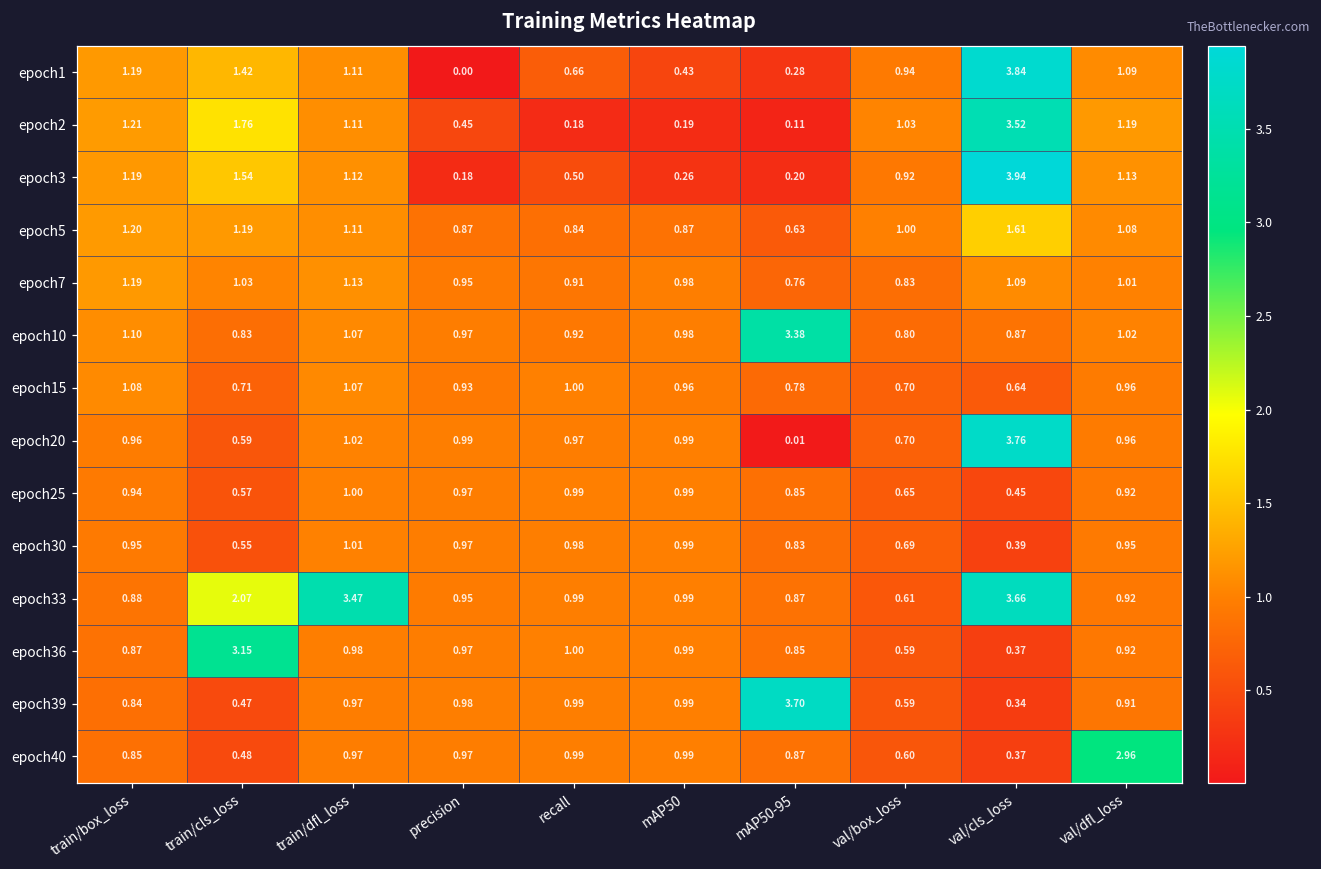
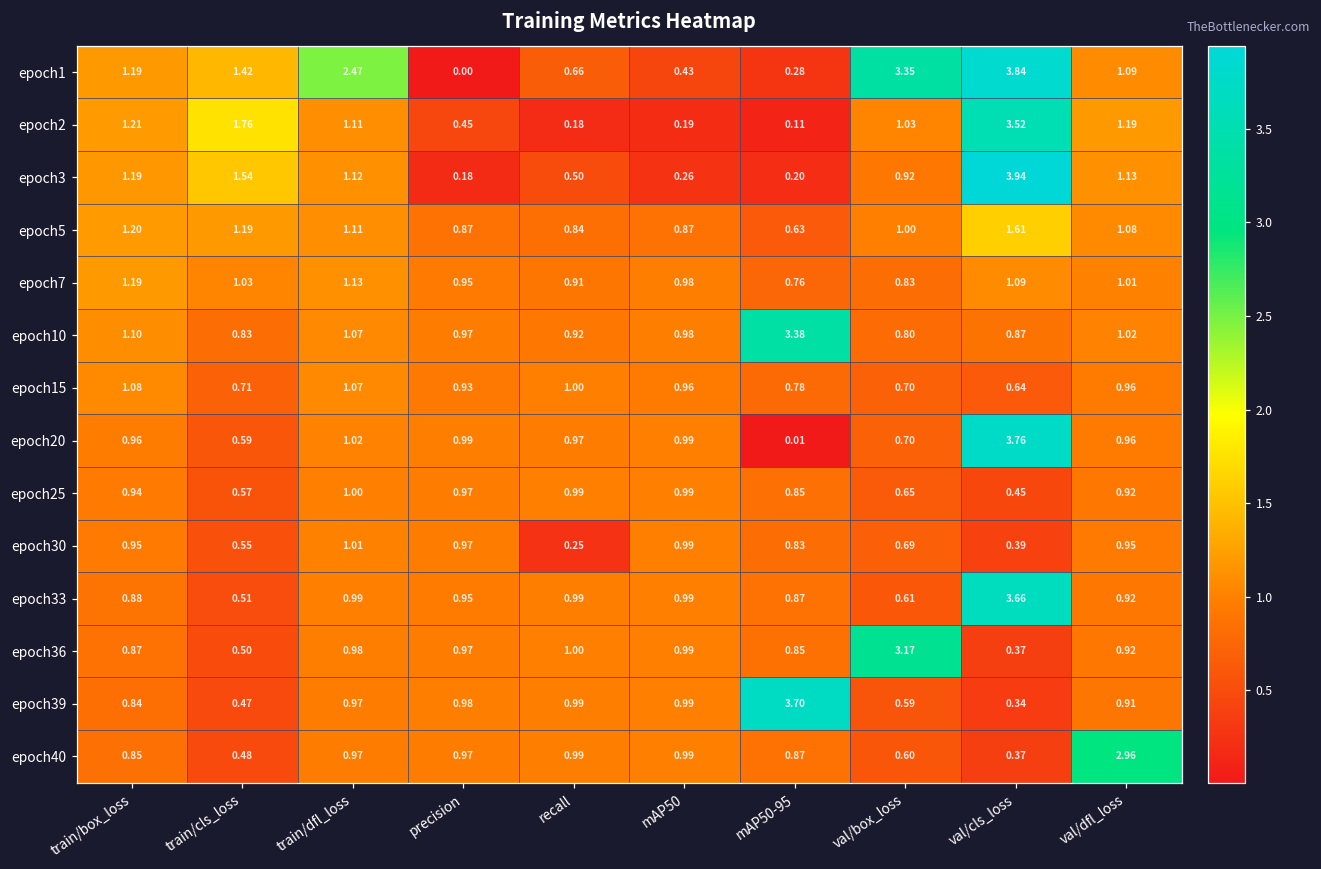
  {
    "epoch1": {
      "train/box_loss": 1.19,
      "train/cls_loss": 1.42,
-     "train/dfl_loss": 1.11,
+     "train/dfl_loss": 2.47,
      "precision": 0.00,
      "recall": 0.66,
      "mAP50": 0.43,
      "mAP50-95": 0.28,
-     "val/box_loss": 0.94,
+     "val/box_loss": 3.35,
      "val/cls_loss": 3.84,
      "val/dfl_loss": 1.09
    },
    "epoch2": {
      "train/box_loss": 1.21,
      "train/cls_loss": 1.76,
      "train/dfl_loss": 1.11,
      "precision": 0.45,
      "recall": 0.18,
      "mAP50": 0.19,
      "mAP50-95": 0.11,
      "val/box_loss": 1.03,
      "val/cls_loss": 3.52,
      "val/dfl_loss": 1.19
    },
    "epoch3": {
      "train/box_loss": 1.19,
      "train/cls_loss": 1.54,
      "train/dfl_loss": 1.12,
      "precision": 0.18,
      "recall": 0.50,
      "mAP50": 0.26,
      "mAP50-95": 0.20,
      "val/box_loss": 0.92,
      "val/cls_loss": 3.94,
      "val/dfl_loss": 1.13
    },
    "epoch5": {
      "train/box_loss": 1.20,
      "train/cls_loss": 1.19,
      "train/dfl_loss": 1.11,
      "precision": 0.87,
      "recall": 0.84,
      "mAP50": 0.87,
      "mAP50-95": 0.63,
      "val/box_loss": 1.00,
      "val/cls_loss": 1.61,
      "val/dfl_loss": 1.08
    },
    "epoch7": {
      "train/box_loss": 1.19,
      "train/cls_loss": 1.03,
      "train/dfl_loss": 1.13,
      "precision": 0.95,
      "recall": 0.91,
      "mAP50": 0.98,
      "mAP50-95": 0.76,
      "val/box_loss": 0.83,
      "val/cls_loss": 1.09,
      "val/dfl_loss": 1.01
    },
    "epoch10": {
      "train/box_loss": 1.10,
      "train/cls_loss": 0.83,
      "train/dfl_loss": 1.07,
      "precision": 0.97,
      "recall": 0.92,
      "mAP50": 0.98,
      "mAP50-95": 3.38,
      "val/box_loss": 0.80,
      "val/cls_loss": 0.87,
      "val/dfl_loss": 1.02
    },
    "epoch15": {
      "train/box_loss": 1.08,
      "train/cls_loss": 0.71,
      "train/dfl_loss": 1.07,
      "precision": 0.93,
      "recall": 1.00,
      "mAP50": 0.96,
      "mAP50-95": 0.78,
      "val/box_loss": 0.70,
      "val/cls_loss": 0.64,
      "val/dfl_loss": 0.96
    },
    "epoch20": {
      "train/box_loss": 0.96,
      "train/cls_loss": 0.59,
      "train/dfl_loss": 1.02,
      "precision": 0.99,
      "recall": 0.97,
      "mAP50": 0.99,
      "mAP50-95": 0.01,
      "val/box_loss": 0.70,
      "val/cls_loss": 3.76,
      "val/dfl_loss": 0.96
    },
    "epoch25": {
      "train/box_loss": 0.94,
      "train/cls_loss": 0.57,
      "train/dfl_loss": 1.00,
      "precision": 0.97,
      "recall": 0.99,
      "mAP50": 0.99,
      "mAP50-95": 0.85,
      "val/box_loss": 0.65,
      "val/cls_loss": 0.45,
      "val/dfl_loss": 0.92
    },
    "epoch30": {
      "train/box_loss": 0.95,
      "train/cls_loss": 0.55,
      "train/dfl_loss": 1.01,
      "precision": 0.97,
-     "recall": 0.98,
+     "recall": 0.25,
      "mAP50": 0.99,
      "mAP50-95": 0.83,
      "val/box_loss": 0.69,
      "val/cls_loss": 0.39,
      "val/dfl_loss": 0.95
    },
    "epoch33": {
      "train/box_loss": 0.88,
-     "train/cls_loss": 2.07,
-     "train/dfl_loss": 3.47,
+     "train/cls_loss": 0.51,
+     "train/dfl_loss": 0.99,
      "precision": 0.95,
      "recall": 0.99,
      "mAP50": 0.99,
      "mAP50-95": 0.87,
      "val/box_loss": 0.61,
      "val/cls_loss": 3.66,
      "val/dfl_loss": 0.92
    },
    "epoch36": {
      "train/box_loss": 0.87,
-     "train/cls_loss": 3.15,
+     "train/cls_loss": 0.50,
      "train/dfl_loss": 0.98,
      "precision": 0.97,
      "recall": 1.00,
      "mAP50": 0.99,
      "mAP50-95": 0.85,
-     "val/box_loss": 0.59,
+     "val/box_loss": 3.17,
      "val/cls_loss": 0.37,
      "val/dfl_loss": 0.92
    },
    "epoch39": {
      "train/box_loss": 0.84,
      "train/cls_loss": 0.47,
      "train/dfl_loss": 0.97,
      "precision": 0.98,
      "recall": 0.99,
      "mAP50": 0.99,
      "mAP50-95": 3.70,
      "val/box_loss": 0.59,
      "val/cls_loss": 0.34,
      "val/dfl_loss": 0.91
    },
    "epoch40": {
      "train/box_loss": 0.85,
      "train/cls_loss": 0.48,
      "train/dfl_loss": 0.97,
      "precision": 0.97,
      "recall": 0.99,
      "mAP50": 0.99,
      "mAP50-95": 0.87,
      "val/box_loss": 0.60,
      "val/cls_loss": 0.37,
      "val/dfl_loss": 2.96
    }
  }
